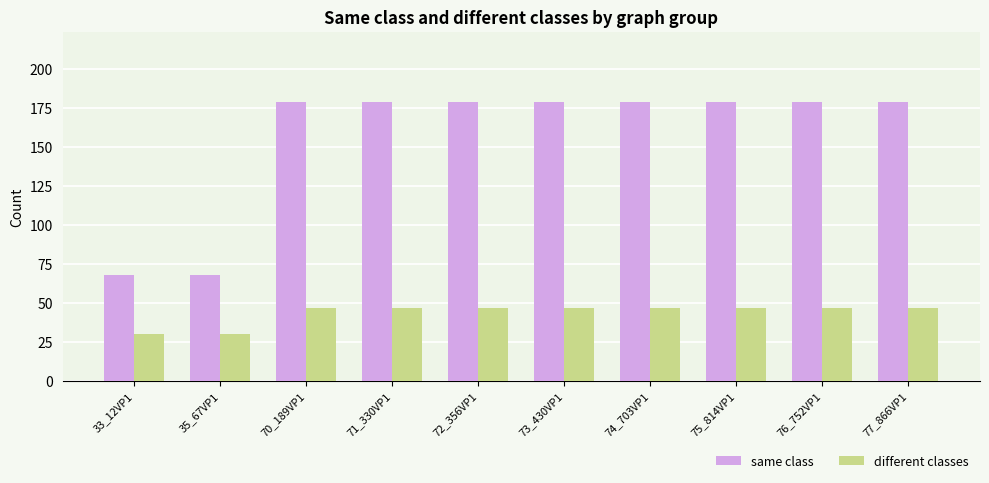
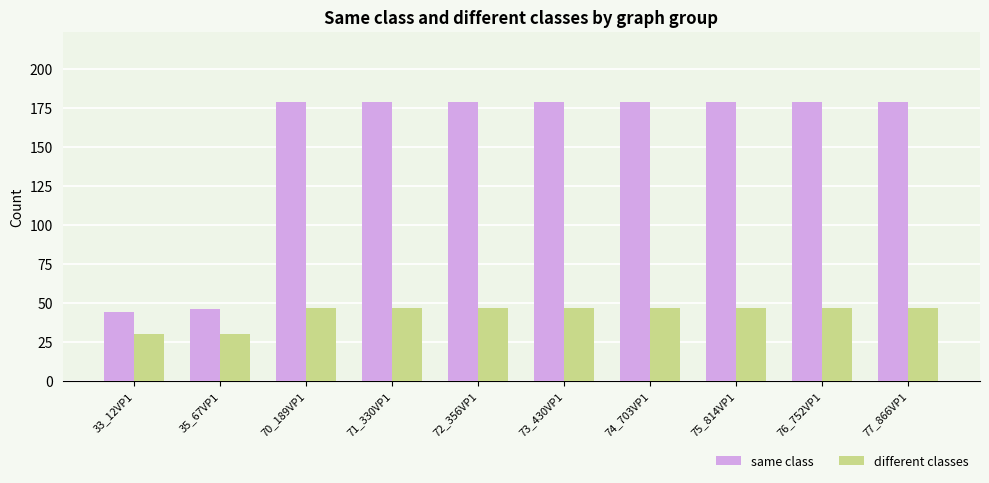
  {
    "same class": {
-     "33_12VP1": 68,
-     "35_67VP1": 68,
+     "33_12VP1": 44,
+     "35_67VP1": 46,
      "70_189VP1": 179,
      "71_330VP1": 179,
      "72_356VP1": 179,
      "73_430VP1": 179,
      "74_703VP1": 179,
      "75_814VP1": 179,
      "76_752VP1": 179,
      "77_866VP1": 179
    },
    "different classes": {
      "33_12VP1": 30,
      "35_67VP1": 30,
      "70_189VP1": 47,
      "71_330VP1": 47,
      "72_356VP1": 47,
      "73_430VP1": 47,
      "74_703VP1": 47,
      "75_814VP1": 47,
      "76_752VP1": 47,
      "77_866VP1": 47
    }
  }
